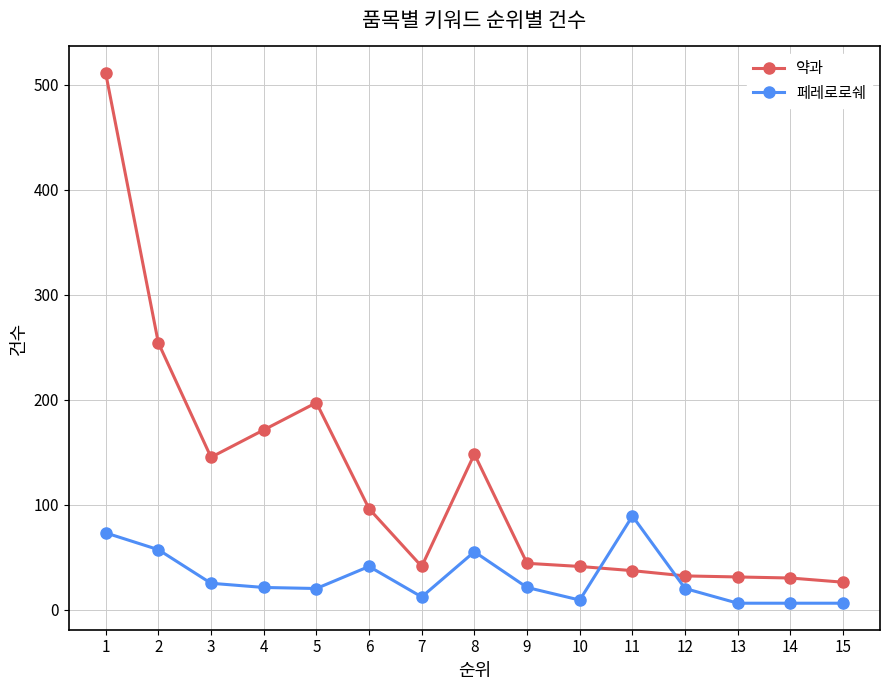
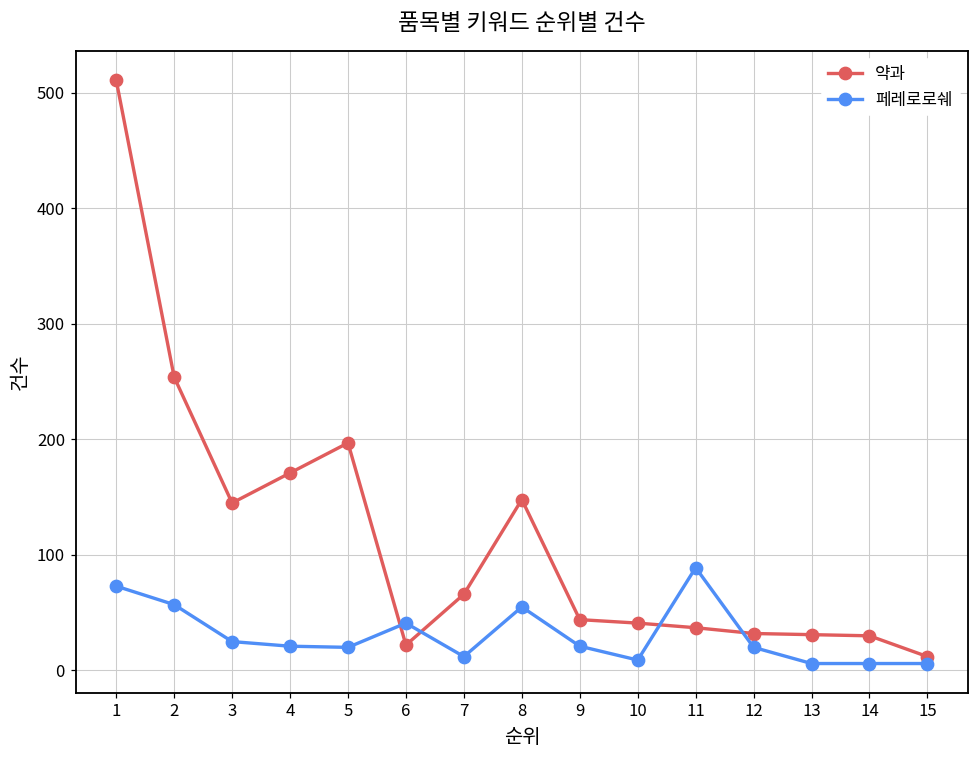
  {
    "약과": {
      "1": 511,
      "2": 254,
      "3": 145,
      "4": 171,
      "5": 197,
-     "6": 96,
-     "7": 41,
+     "6": 22,
+     "7": 66,
      "8": 148,
      "9": 44,
      "10": 41,
      "11": 37,
      "12": 32,
      "13": 31,
      "14": 30,
-     "15": 26
+     "15": 12
    },
    "페레로로쉐": {
      "1": 73,
      "2": 57,
      "3": 25,
      "4": 21,
      "5": 20,
      "6": 41,
      "7": 12,
      "8": 55,
      "9": 21,
      "10": 9,
      "11": 89,
      "12": 20,
      "13": 6,
      "14": 6,
      "15": 6
    }
  }
